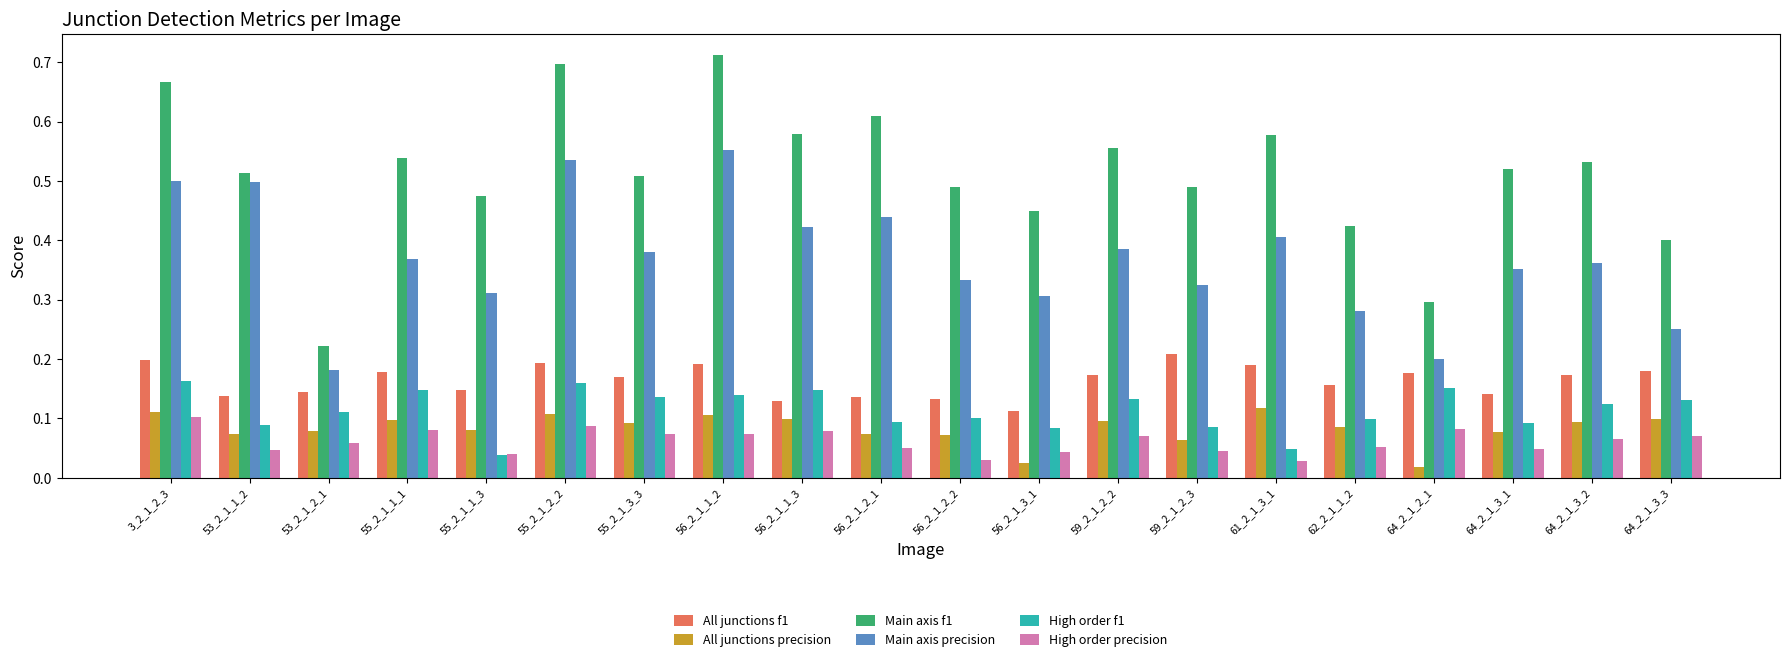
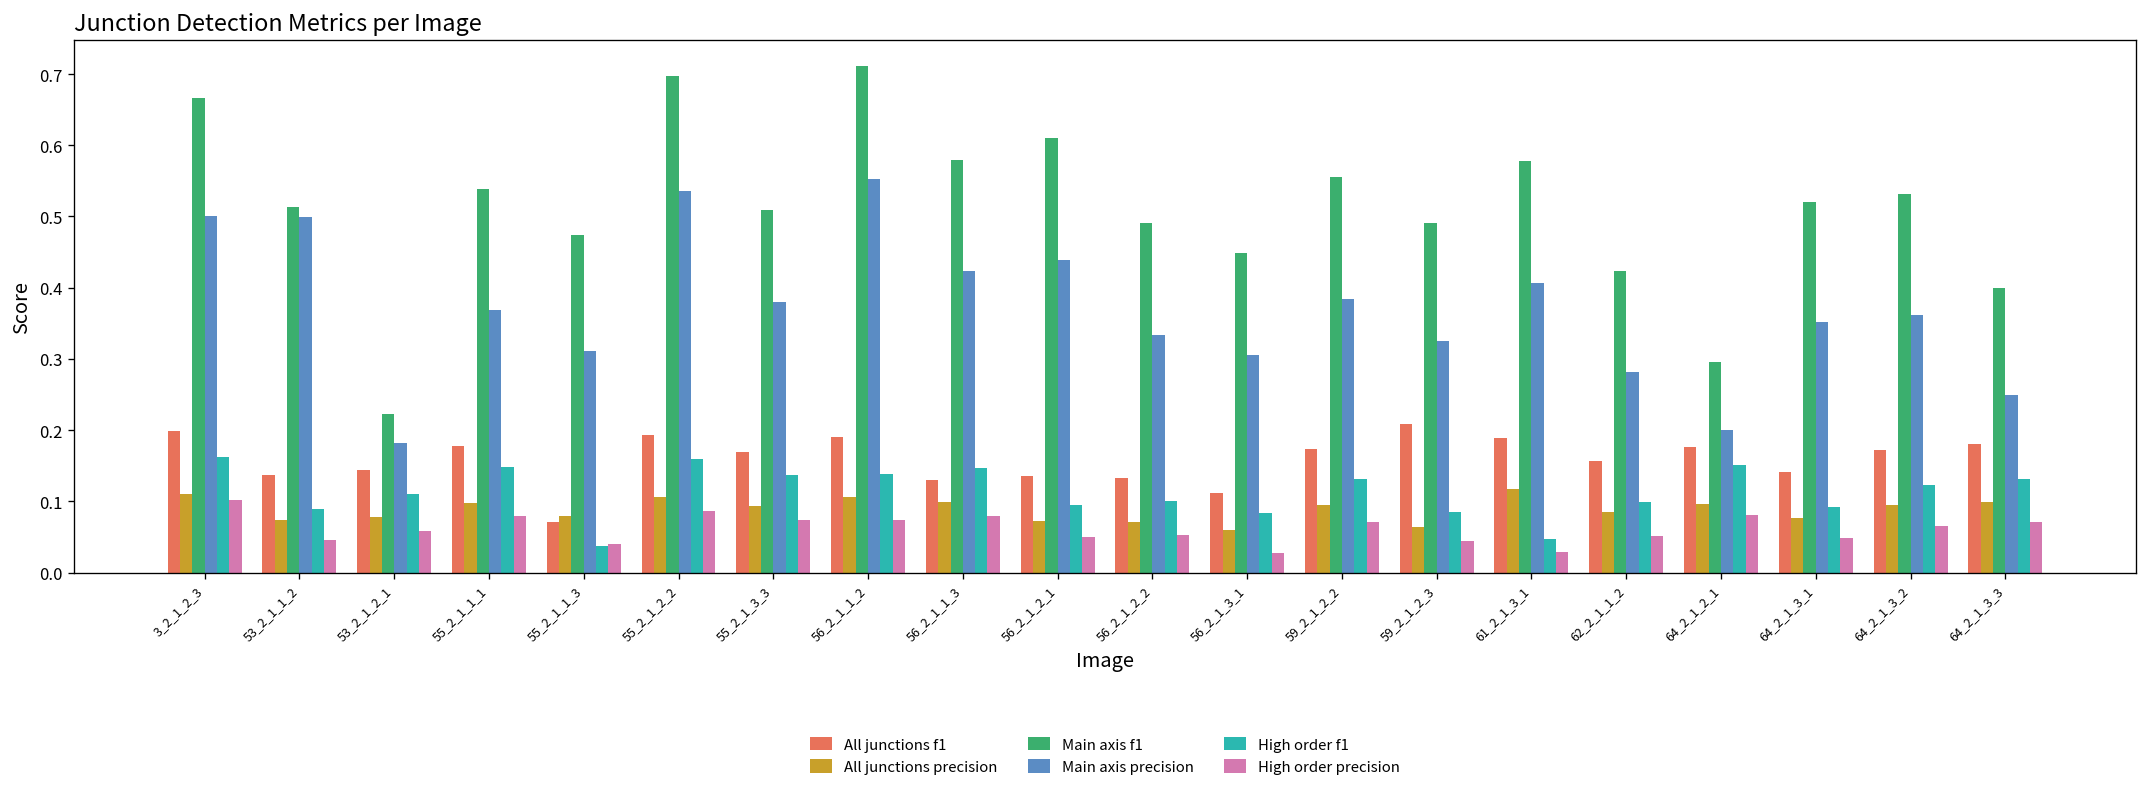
  {
    "All junctions f1": {
      "3_2_1_2_3": 0.20,
      "53_2_1_1_2": 0.14,
      "53_2_1_2_1": 0.14,
      "55_2_1_1_1": 0.18,
-     "55_2_1_1_3": 0.15,
+     "55_2_1_1_3": 0.07,
      "55_2_1_2_2": 0.19,
      "55_2_1_3_3": 0.17,
      "56_2_1_1_2": 0.19,
      "56_2_1_1_3": 0.13,
      "56_2_1_2_1": 0.14,
      "56_2_1_2_2": 0.13,
      "56_2_1_3_1": 0.11,
      "59_2_1_2_2": 0.17,
      "59_2_1_2_3": 0.21,
      "61_2_1_3_1": 0.19,
      "62_2_1_1_2": 0.16,
      "64_2_1_2_1": 0.18,
      "64_2_1_3_1": 0.14,
      "64_2_1_3_2": 0.17,
      "64_2_1_3_3": 0.18
    },
    "All junctions precision": {
      "3_2_1_2_3": 0.11,
      "53_2_1_1_2": 0.07,
      "53_2_1_2_1": 0.08,
      "55_2_1_1_1": 0.10,
      "55_2_1_1_3": 0.08,
      "55_2_1_2_2": 0.11,
      "55_2_1_3_3": 0.09,
      "56_2_1_1_2": 0.11,
      "56_2_1_1_3": 0.10,
      "56_2_1_2_1": 0.07,
      "56_2_1_2_2": 0.07,
-     "56_2_1_3_1": 0.02,
+     "56_2_1_3_1": 0.06,
      "59_2_1_2_2": 0.10,
      "59_2_1_2_3": 0.06,
      "61_2_1_3_1": 0.12,
      "62_2_1_1_2": 0.08,
-     "64_2_1_2_1": 0.02,
+     "64_2_1_2_1": 0.10,
      "64_2_1_3_1": 0.08,
      "64_2_1_3_2": 0.09,
      "64_2_1_3_3": 0.10
    },
    "Main axis f1": {
      "3_2_1_2_3": 0.67,
      "53_2_1_1_2": 0.51,
      "53_2_1_2_1": 0.22,
      "55_2_1_1_1": 0.54,
      "55_2_1_1_3": 0.47,
      "55_2_1_2_2": 0.70,
      "55_2_1_3_3": 0.51,
      "56_2_1_1_2": 0.71,
      "56_2_1_1_3": 0.58,
      "56_2_1_2_1": 0.61,
      "56_2_1_2_2": 0.49,
      "56_2_1_3_1": 0.45,
      "59_2_1_2_2": 0.56,
      "59_2_1_2_3": 0.49,
      "61_2_1_3_1": 0.58,
      "62_2_1_1_2": 0.42,
      "64_2_1_2_1": 0.30,
      "64_2_1_3_1": 0.52,
      "64_2_1_3_2": 0.53,
      "64_2_1_3_3": 0.40
    },
    "Main axis precision": {
      "3_2_1_2_3": 0.50,
      "53_2_1_1_2": 0.50,
      "53_2_1_2_1": 0.18,
      "55_2_1_1_1": 0.37,
      "55_2_1_1_3": 0.31,
      "55_2_1_2_2": 0.54,
      "55_2_1_3_3": 0.38,
      "56_2_1_1_2": 0.55,
      "56_2_1_1_3": 0.42,
      "56_2_1_2_1": 0.44,
      "56_2_1_2_2": 0.33,
      "56_2_1_3_1": 0.31,
      "59_2_1_2_2": 0.38,
      "59_2_1_2_3": 0.33,
      "61_2_1_3_1": 0.41,
      "62_2_1_1_2": 0.28,
      "64_2_1_2_1": 0.20,
      "64_2_1_3_1": 0.35,
      "64_2_1_3_2": 0.36,
      "64_2_1_3_3": 0.25
    },
    "High order f1": {
      "3_2_1_2_3": 0.16,
      "53_2_1_1_2": 0.09,
      "53_2_1_2_1": 0.11,
      "55_2_1_1_1": 0.15,
      "55_2_1_1_3": 0.04,
      "55_2_1_2_2": 0.16,
      "55_2_1_3_3": 0.14,
      "56_2_1_1_2": 0.14,
      "56_2_1_1_3": 0.15,
      "56_2_1_2_1": 0.09,
      "56_2_1_2_2": 0.10,
      "56_2_1_3_1": 0.08,
      "59_2_1_2_2": 0.13,
      "59_2_1_2_3": 0.09,
      "61_2_1_3_1": 0.05,
      "62_2_1_1_2": 0.10,
      "64_2_1_2_1": 0.15,
      "64_2_1_3_1": 0.09,
      "64_2_1_3_2": 0.12,
      "64_2_1_3_3": 0.13
    },
    "High order precision": {
      "3_2_1_2_3": 0.10,
      "53_2_1_1_2": 0.05,
      "53_2_1_2_1": 0.06,
      "55_2_1_1_1": 0.08,
      "55_2_1_1_3": 0.04,
      "55_2_1_2_2": 0.09,
      "55_2_1_3_3": 0.07,
      "56_2_1_1_2": 0.07,
      "56_2_1_1_3": 0.08,
      "56_2_1_2_1": 0.05,
-     "56_2_1_2_2": 0.03,
-     "56_2_1_3_1": 0.04,
+     "56_2_1_2_2": 0.05,
+     "56_2_1_3_1": 0.03,
      "59_2_1_2_2": 0.07,
      "59_2_1_2_3": 0.04,
      "61_2_1_3_1": 0.03,
      "62_2_1_1_2": 0.05,
      "64_2_1_2_1": 0.08,
      "64_2_1_3_1": 0.05,
      "64_2_1_3_2": 0.07,
      "64_2_1_3_3": 0.07
    }
  }
